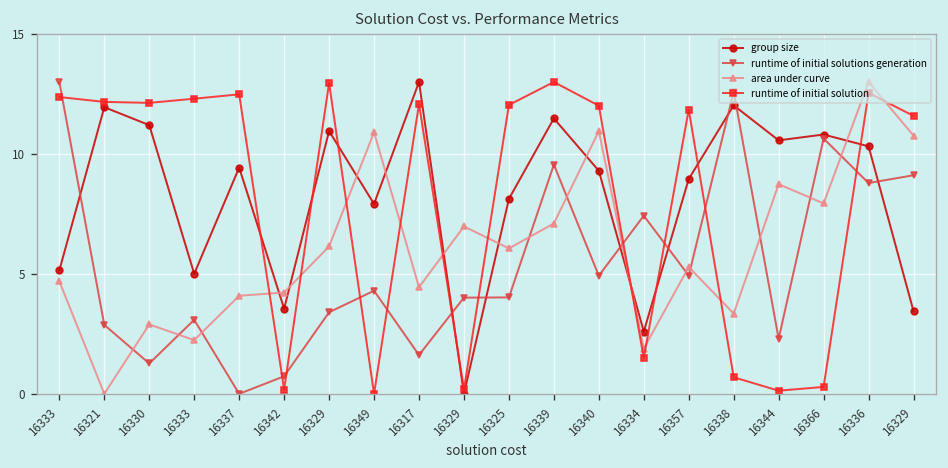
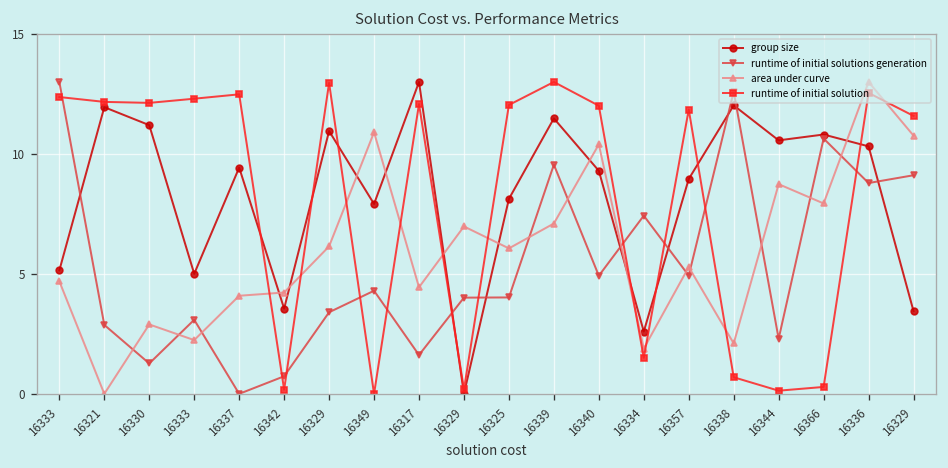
  {
    "group size": {
      "16321": 11.9,
      "16330": 11.2,
      "16337": 9.4,
      "16342": 3.6,
      "16349": 7.9,
      "16317": 13.0,
      "16325": 8.1,
      "16339": 11.5,
      "16340": 9.3,
      "16334": 2.6,
      "16357": 9.0,
      "16338": 12.0,
      "16344": 10.6,
      "16366": 10.8,
      "16336": 10.3
    },
    "area under curve": {
      "16321": 0.0,
      "16330": 2.9,
      "16337": 4.1,
      "16342": 4.2,
      "16349": 10.9,
      "16317": 4.4,
      "16325": 6.1,
      "16339": 7.1,
-     "16340": 11.0,
+     "16340": 10.4,
      "16334": 1.9,
      "16357": 5.3,
-     "16338": 3.3,
+     "16338": 2.1,
      "16344": 8.7,
      "16366": 7.9
    }
  }
